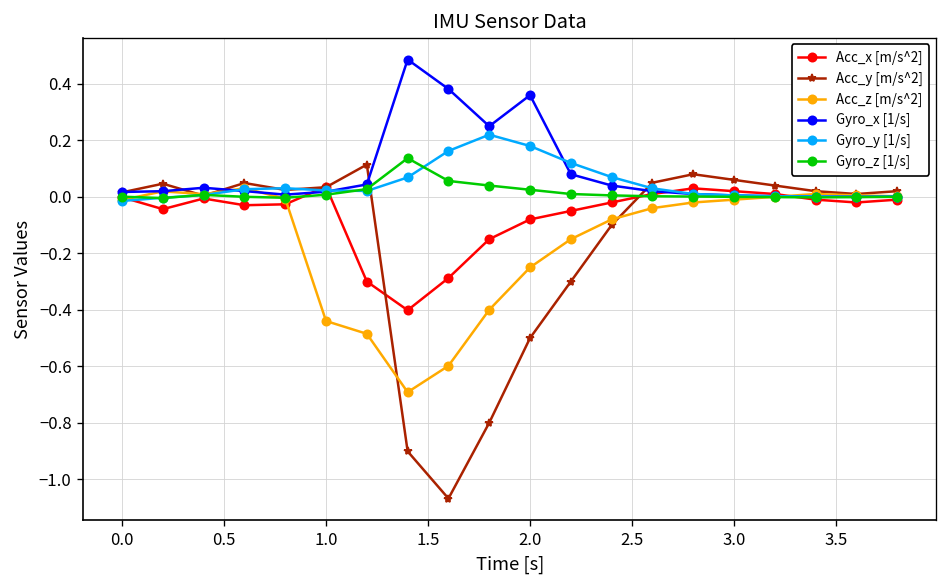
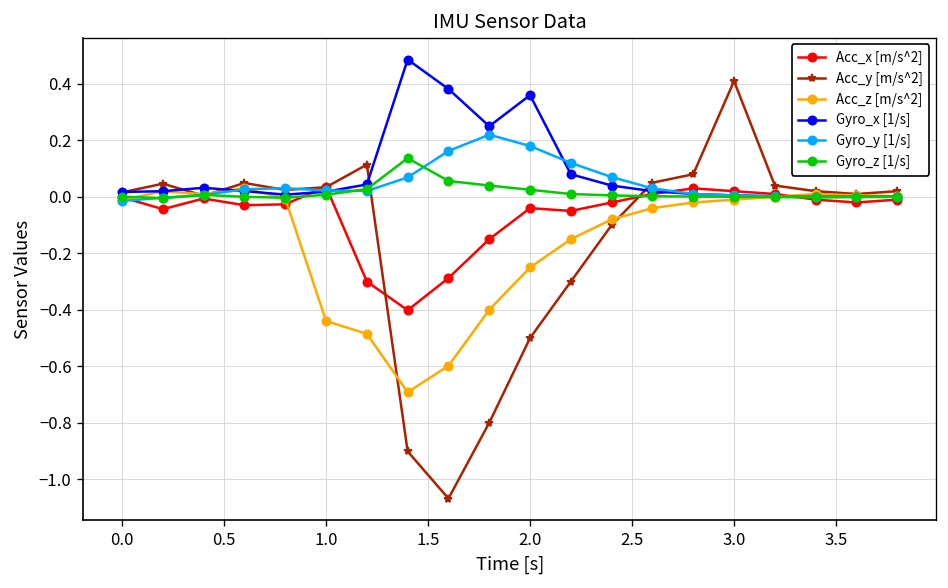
  {
    "Acc_x [m/s^2]": {
-     "2.0": -0.08,
+     "2.0": -0.04,
      "3.0": 0.02
    },
    "Acc_y [m/s^2]": {
      "2.0": -0.50,
-     "3.0": 0.06
+     "3.0": 0.41
    },
    "Acc_z [m/s^2]": {
      "1.0": -0.44,
      "2.0": -0.25
    },
    "Gyro_x [1/s]": {
      "2.0": 0.36
    },
    "Gyro_y [1/s]": {
      "2.0": 0.18
    },
    "Gyro_z [1/s]": {
      "2.0": 0.03
    }
  }
